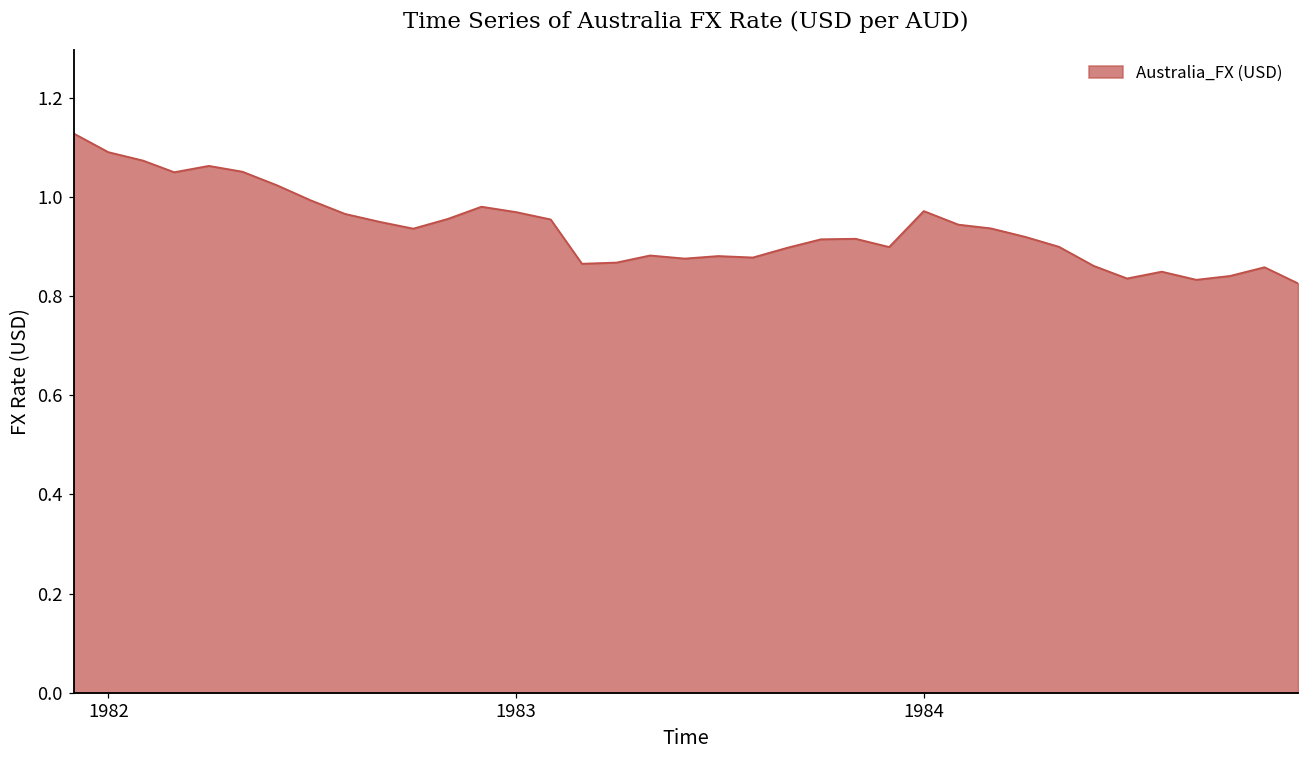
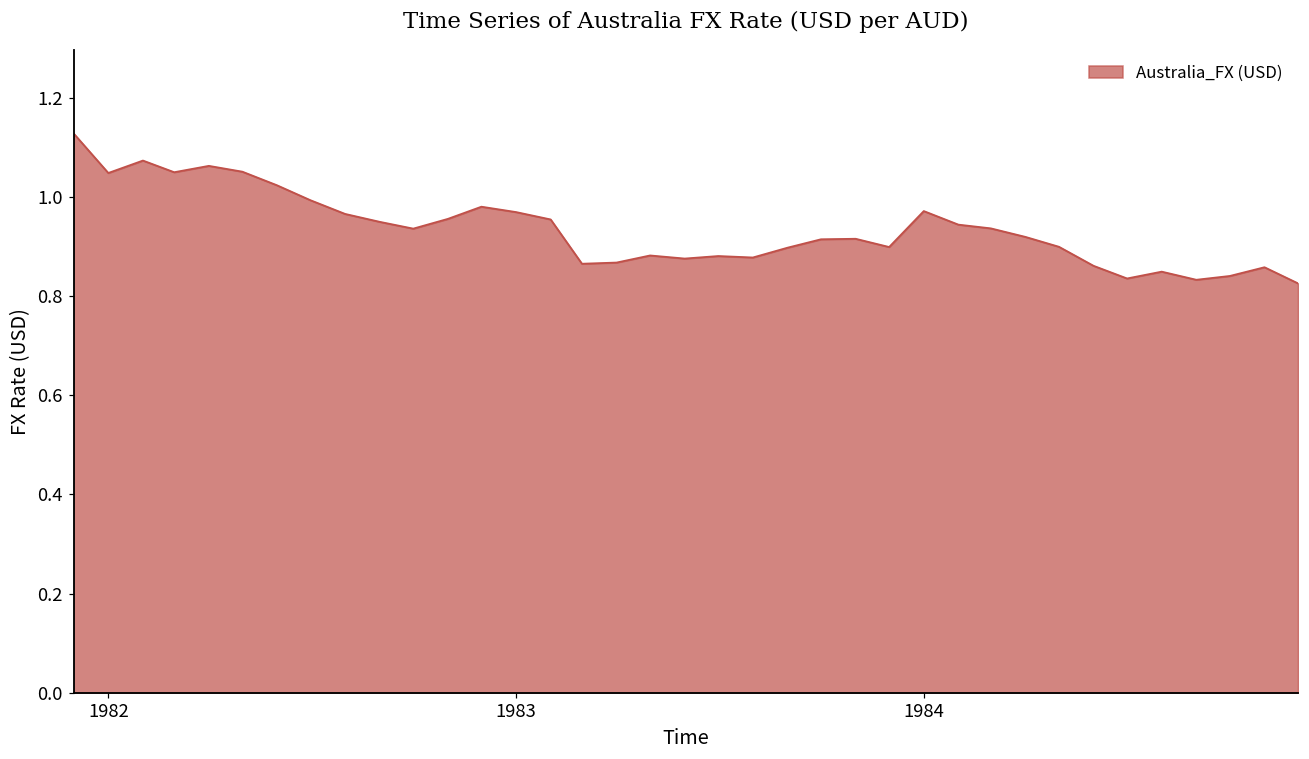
  {
-   "1982": 1.09,
+   "1982": 1.05,
    "1983": 0.97,
    "1984": 0.97
  }
